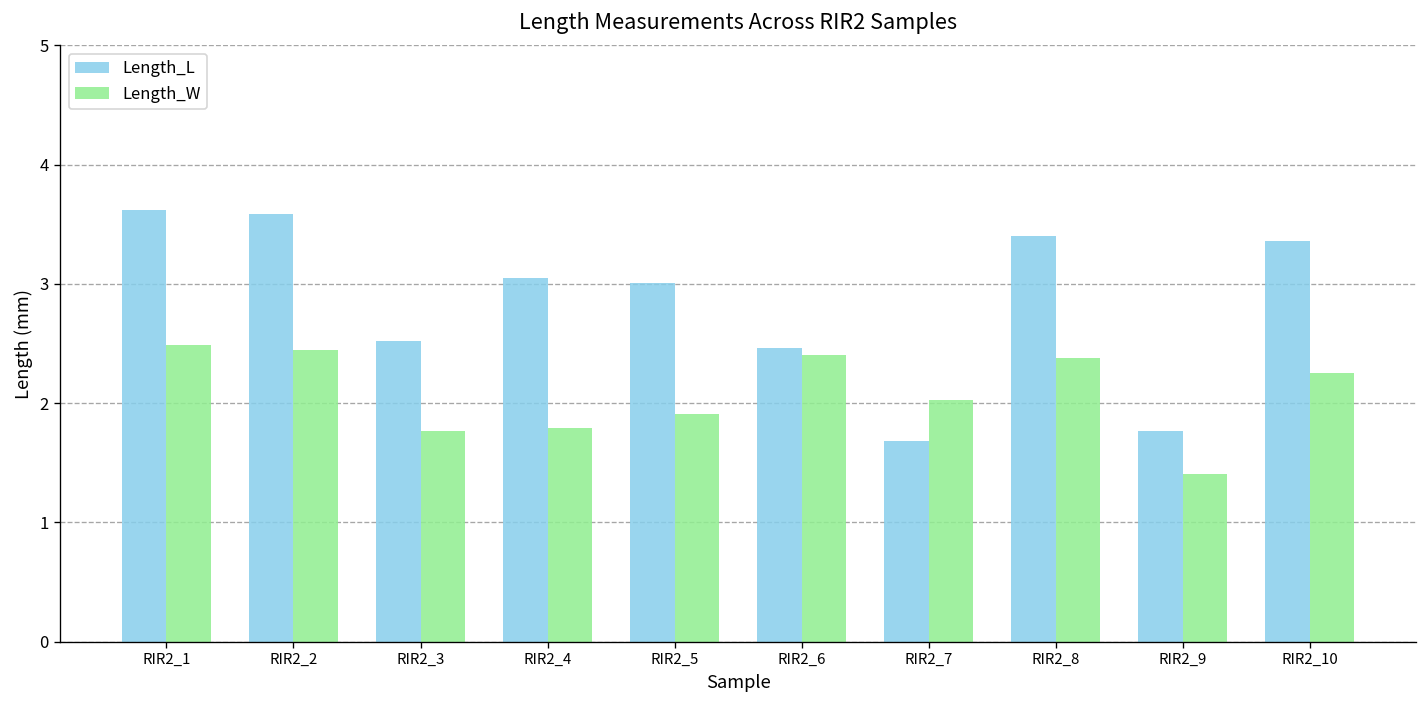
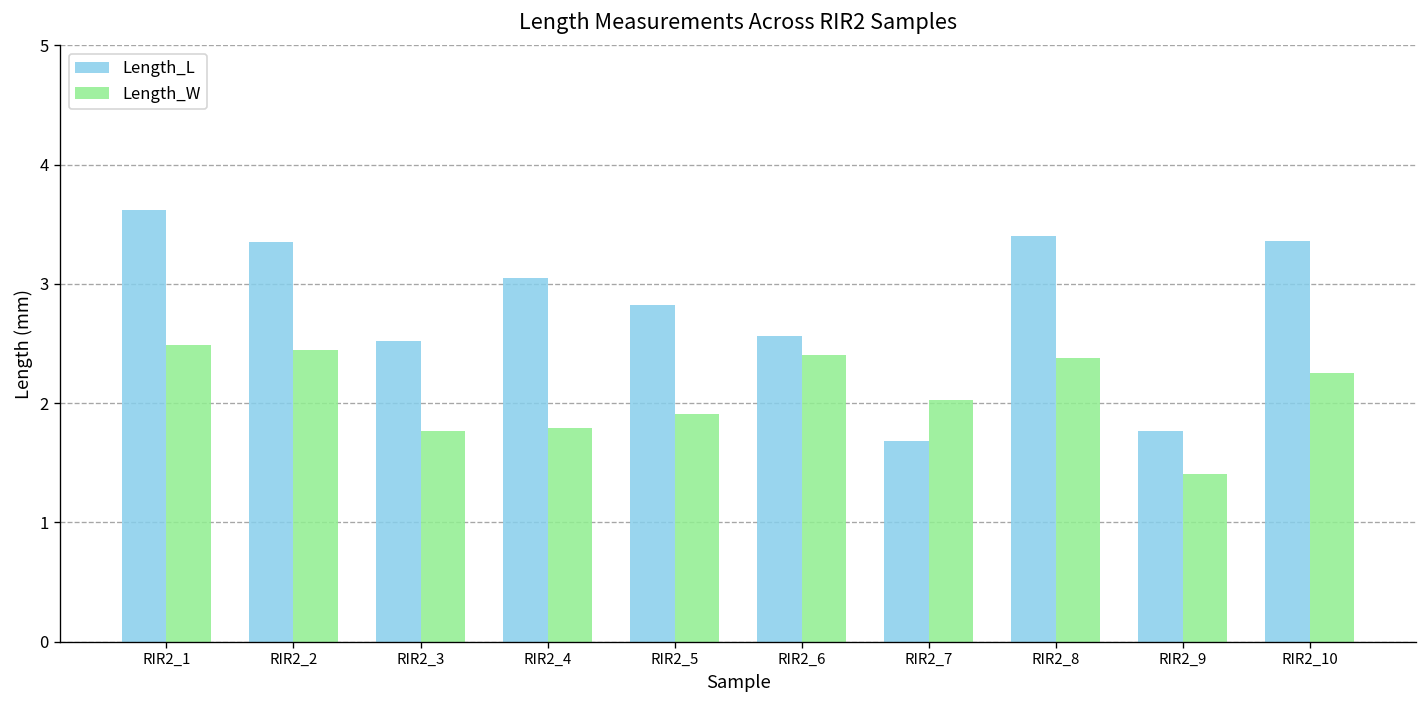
  {
    "Length_L": {
      "RIR2_1": 3.6,
-     "RIR2_2": 3.6,
+     "RIR2_2": 3.4,
      "RIR2_3": 2.5,
      "RIR2_4": 3.1,
-     "RIR2_5": 3.0,
-     "RIR2_6": 2.5,
+     "RIR2_5": 2.8,
+     "RIR2_6": 2.6,
      "RIR2_7": 1.7,
      "RIR2_8": 3.4,
      "RIR2_9": 1.8,
      "RIR2_10": 3.4
    },
    "Length_W": {
      "RIR2_1": 2.5,
      "RIR2_2": 2.5,
      "RIR2_3": 1.8,
      "RIR2_4": 1.8,
      "RIR2_5": 1.9,
      "RIR2_6": 2.4,
      "RIR2_7": 2.0,
      "RIR2_8": 2.4,
      "RIR2_9": 1.4,
      "RIR2_10": 2.3
    }
  }
